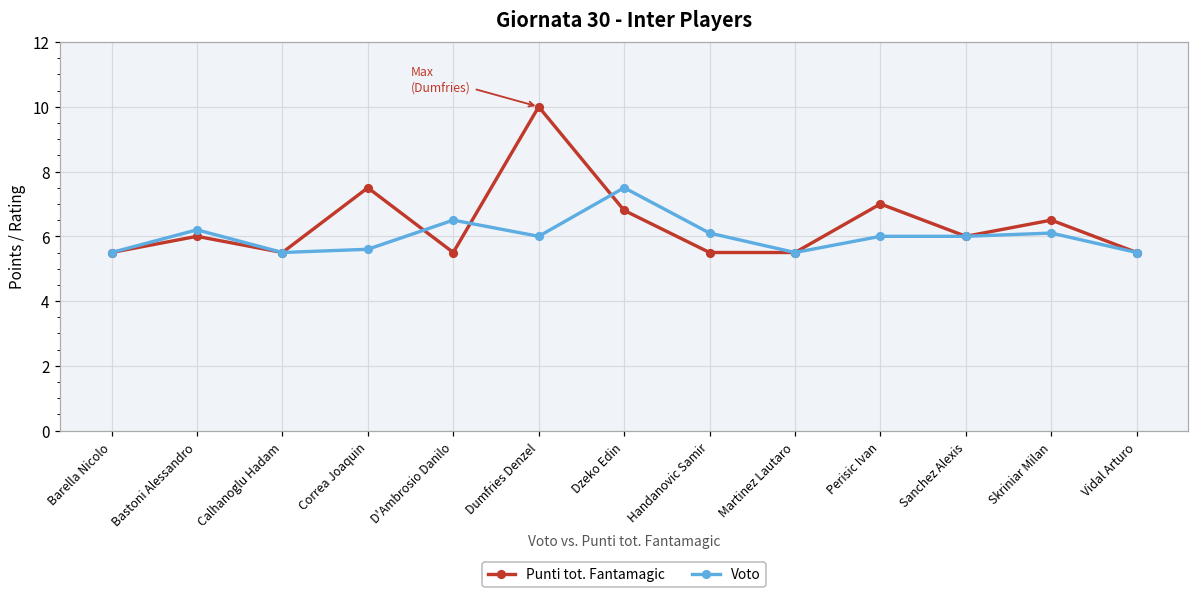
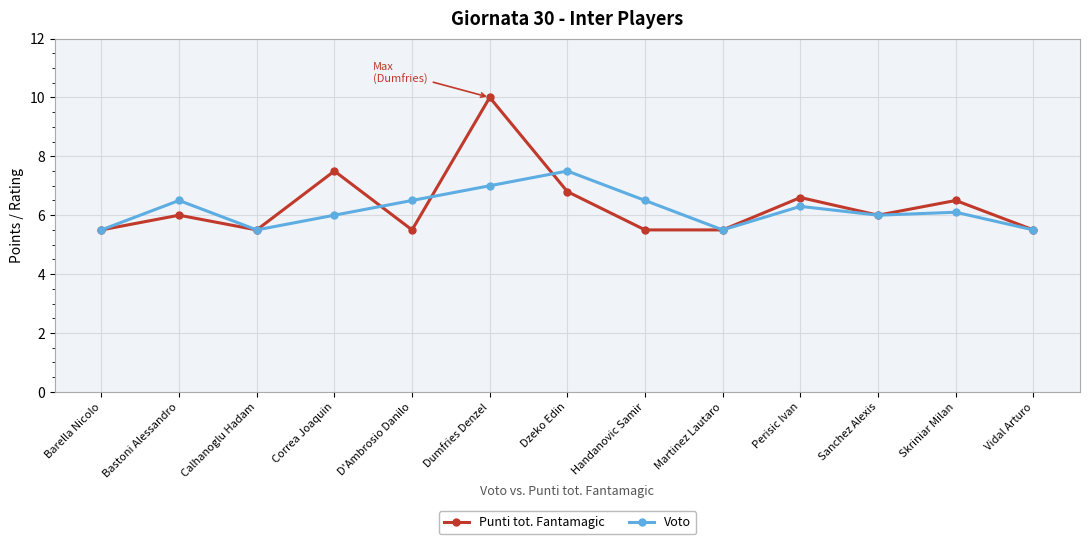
  {
    "Punti tot. Fantamagic": {
      "Bastoni Alessandro": 6.0,
      "Correa Joaquin": 7.5,
      "D'Ambrosio Danilo": 5.5,
      "Dumfries Denzel": 10.0,
      "Dzeko Edin": 6.8,
      "Handanovic Samir": 5.5,
-     "Perisic Ivan": 7.0,
+     "Perisic Ivan": 6.6,
      "Skriniar Milan": 6.5
    },
    "Voto": {
-     "Bastoni Alessandro": 6.2,
-     "Correa Joaquin": 5.6,
+     "Bastoni Alessandro": 6.5,
+     "Correa Joaquin": 6.0,
      "D'Ambrosio Danilo": 6.5,
-     "Dumfries Denzel": 6,
+     "Dumfries Denzel": 7,
      "Dzeko Edin": 7.5,
-     "Handanovic Samir": 6.1,
-     "Perisic Ivan": 6.0,
+     "Handanovic Samir": 6.5,
+     "Perisic Ivan": 6.3,
      "Skriniar Milan": 6.1
    }
  }
